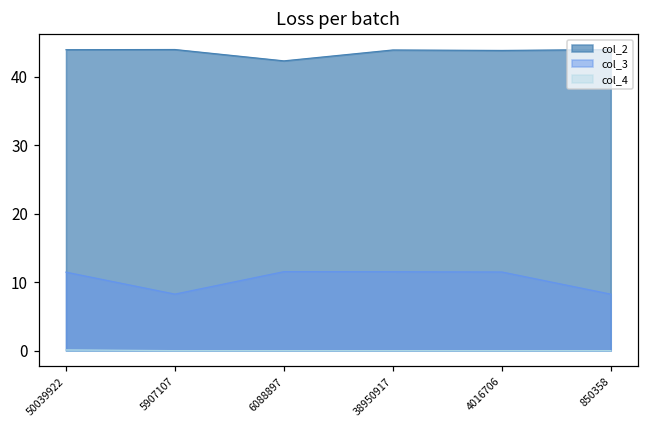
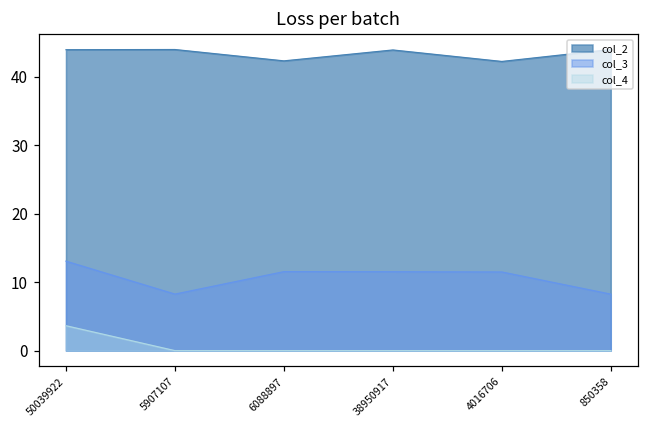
  {
    "col_2": {
      "50039922": 44,
      "5907107": 44,
      "6088897": 42,
      "38950917": 44,
-     "4016706": 44
+     "4016706": 42
    },
    "col_3": {
-     "50039922": 11,
+     "50039922": 13,
      "5907107": 8,
      "6088897": 12,
      "38950917": 12,
      "4016706": 11,
      "850358": 8
    },
    "col_4": {
-     "50039922": 0,
+     "50039922": 4,
      "5907107": 0,
      "6088897": 0,
      "38950917": 0,
      "4016706": 0,
      "850358": 0
    }
  }
